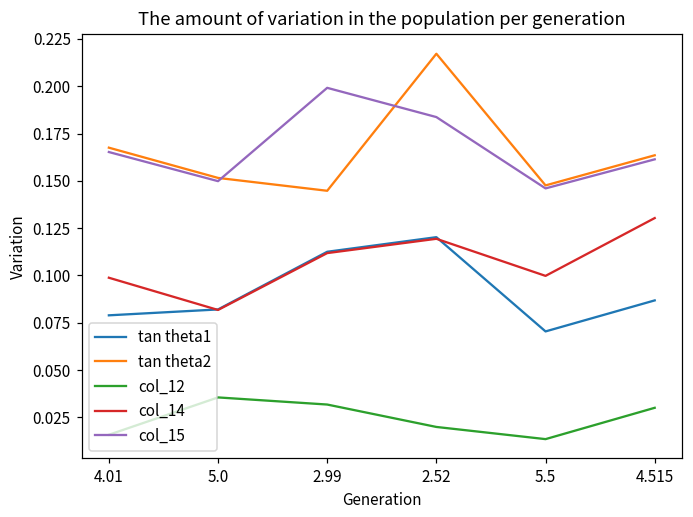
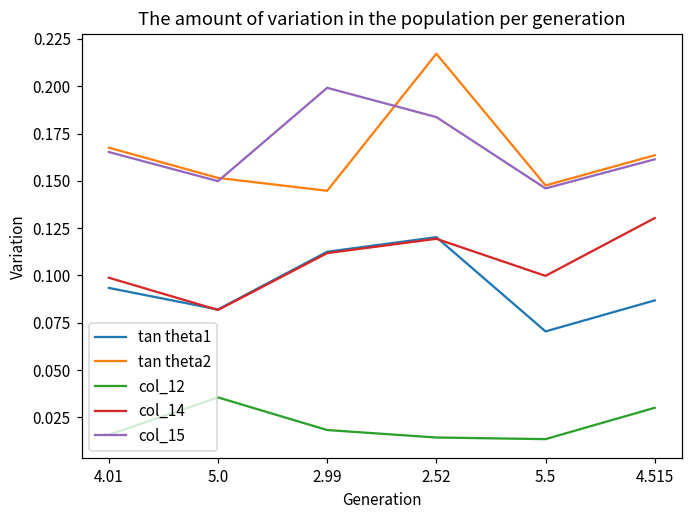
  {
    "tan theta1": {
-     "4.01": 0.079,
+     "4.01": 0.093,
      "5.5": 0.070,
      "4.515": 0.087
    },
    "tan theta2": {
      "4.01": 0.168,
      "5.0": 0.152,
      "2.99": 0.145,
      "2.52": 0.217,
      "5.5": 0.148,
      "4.515": 0.164
    },
    "col_12": {
      "5.0": 0.036,
-     "2.99": 0.032,
-     "2.52": 0.020,
+     "2.99": 0.018,
+     "2.52": 0.014,
      "5.5": 0.013,
      "4.515": 0.030
    },
    "col_14": {
      "4.01": 0.099,
      "5.5": 0.100,
      "4.515": 0.130
    },
    "col_15": {
      "4.01": 0.165,
      "5.0": 0.150,
      "2.99": 0.199,
      "2.52": 0.184,
      "5.5": 0.146,
      "4.515": 0.161
    }
  }
